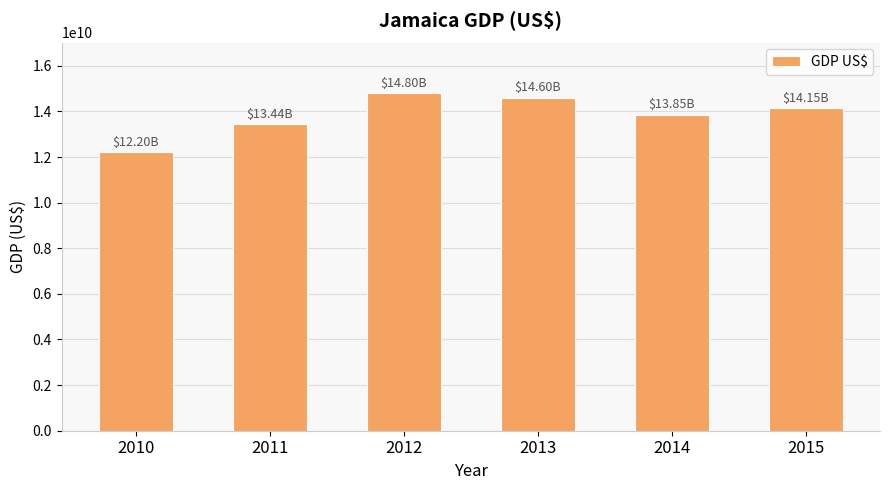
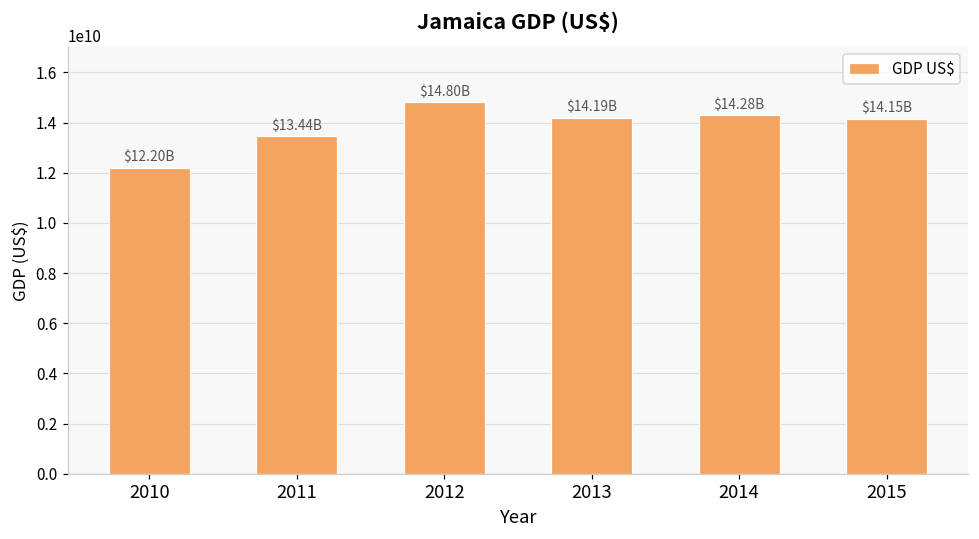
  {
    "2010": "$12.20B",
    "2011": "$13.44B",
    "2012": "$14.80B",
-   "2013": "$14.60B",
-   "2014": "$13.85B",
+   "2013": "$14.19B",
+   "2014": "$14.28B",
    "2015": "$14.15B"
  }
